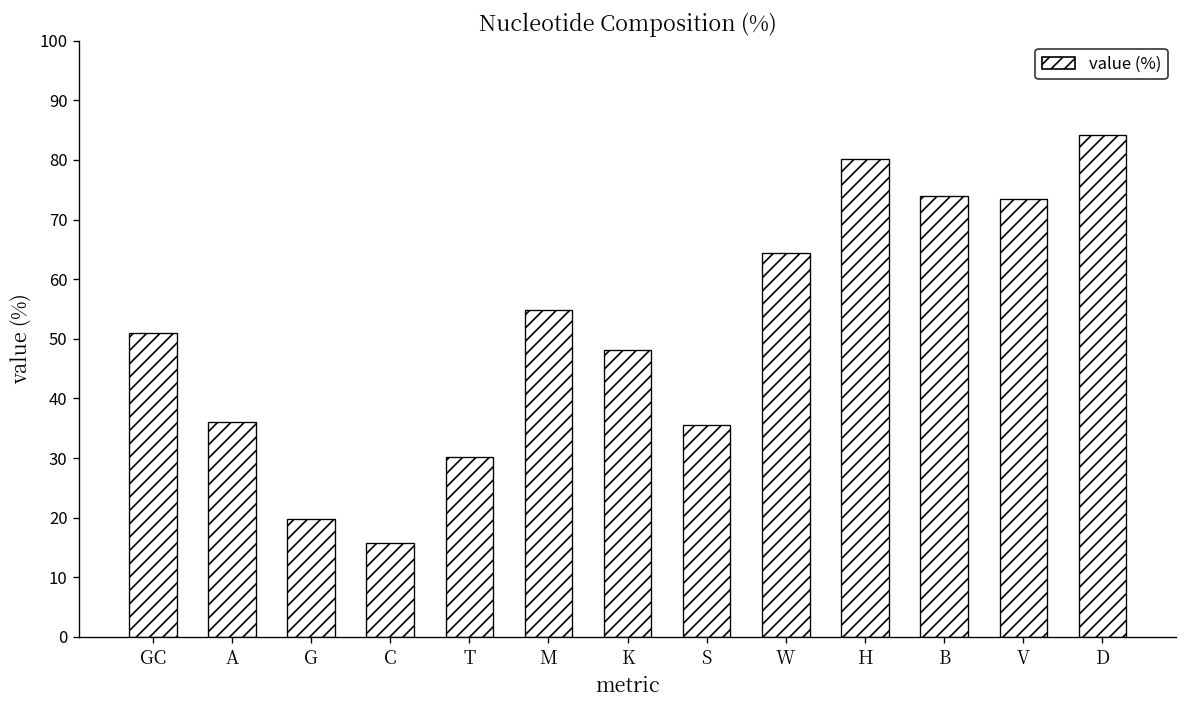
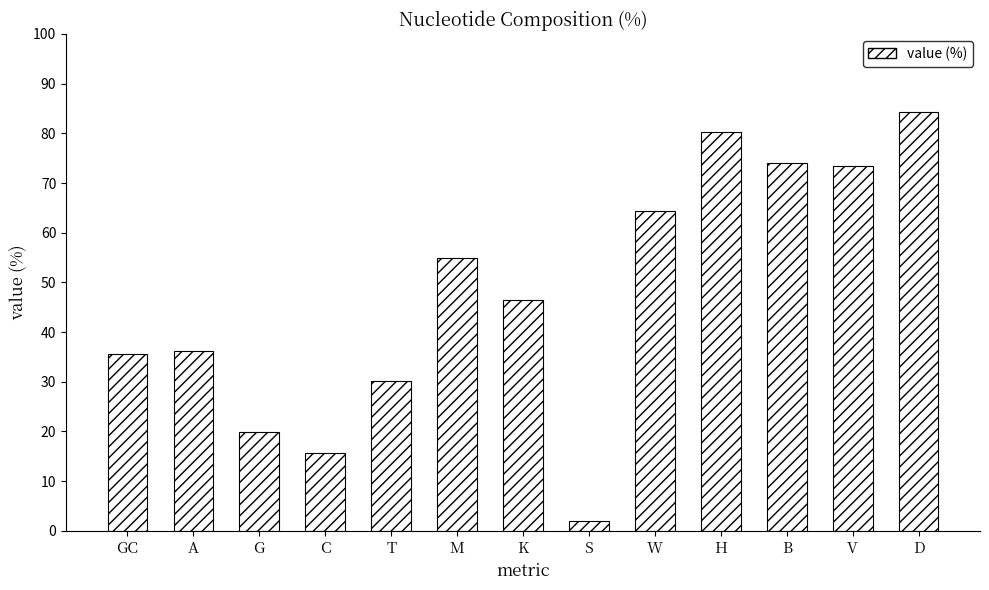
  {
-   "GC": 51,
+   "GC": 36,
    "A": 36,
    "G": 20,
    "C": 16,
    "T": 30,
    "M": 55,
-   "K": 48,
-   "S": 36,
+   "K": 46,
+   "S": 2,
    "W": 64,
    "H": 80,
    "B": 74,
    "V": 73,
    "D": 84
  }
